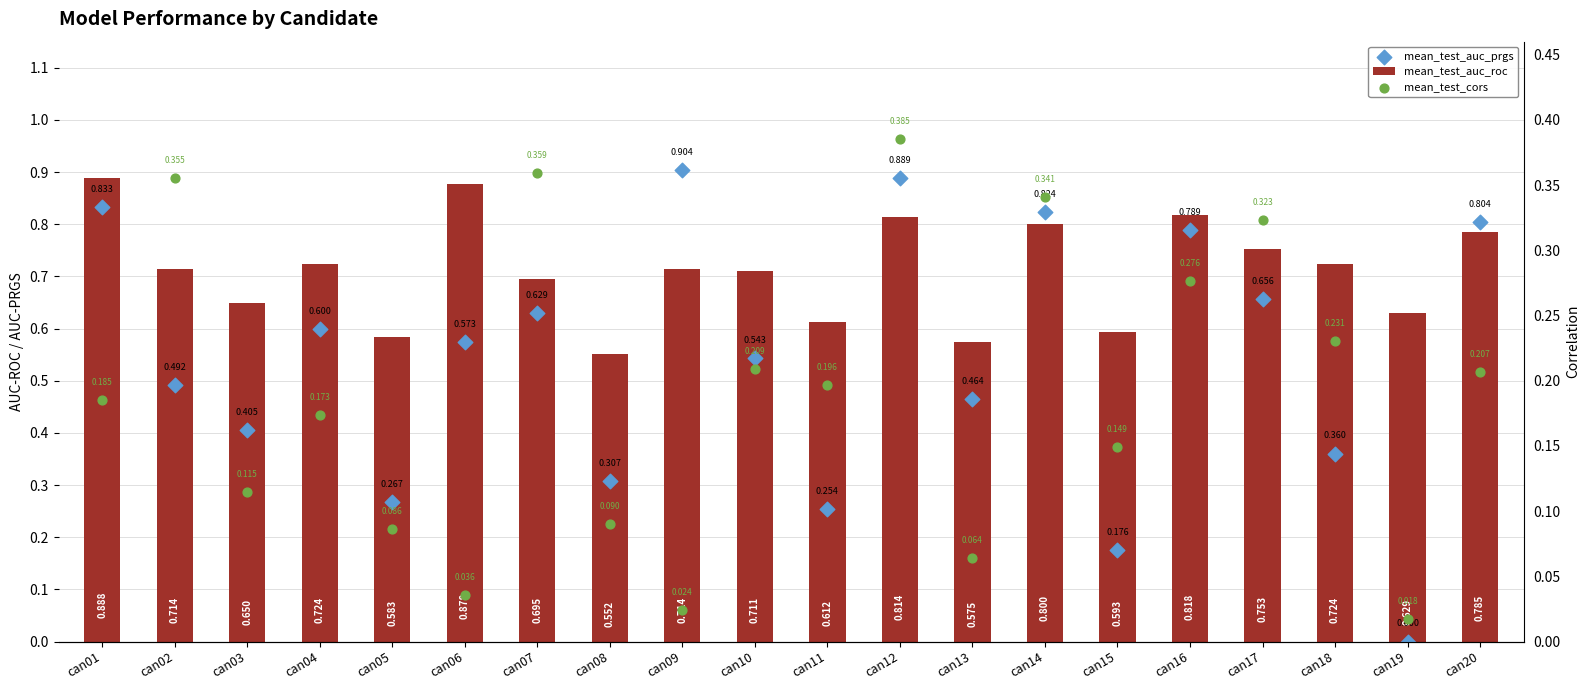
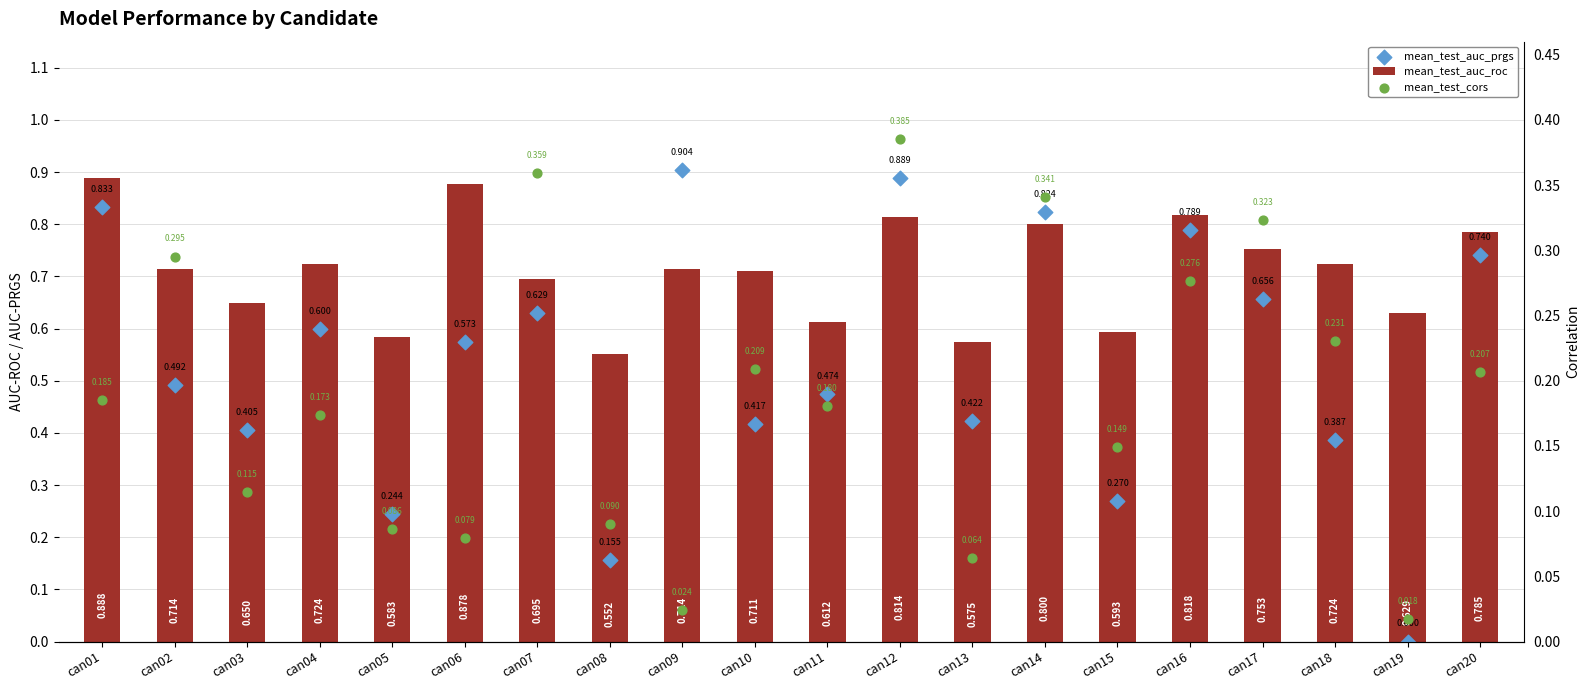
  {
    "mean_test_auc_roc": {
      "can01": 0.888,
      "can02": 0.714,
      "can03": 0.650,
      "can04": 0.724,
      "can05": 0.583,
      "can06": 0.878,
      "can07": 0.695,
      "can08": 0.552,
      "can10": 0.711,
      "can11": 0.612,
      "can12": 0.814,
      "can13": 0.575,
      "can14": 0.800,
      "can15": 0.593,
      "can16": 0.818,
      "can17": 0.753,
      "can18": 0.724,
      "can20": 0.785
    },
    "mean_test_auc_prgs": {
-     "can05": 0.267,
-     "can08": 0.307,
-     "can10": 0.543,
-     "can11": 0.254,
-     "can13": 0.464,
-     "can15": 0.176,
-     "can18": 0.360,
-     "can20": 0.804
+     "can05": 0.244,
+     "can08": 0.155,
+     "can10": 0.417,
+     "can11": 0.474,
+     "can13": 0.422,
+     "can15": 0.270,
+     "can18": 0.387,
+     "can20": 0.740
    },
    "mean_test_cors": {
-     "can02": 0.355,
-     "can06": 0.036,
-     "can11": 0.196
+     "can02": 0.295,
+     "can06": 0.079,
+     "can11": 0.180
    }
  }
